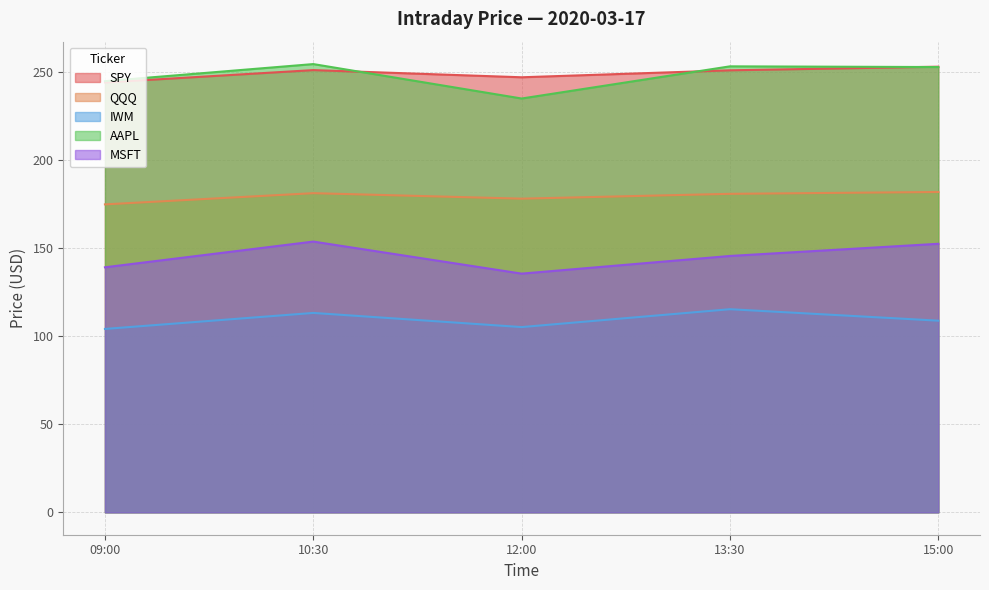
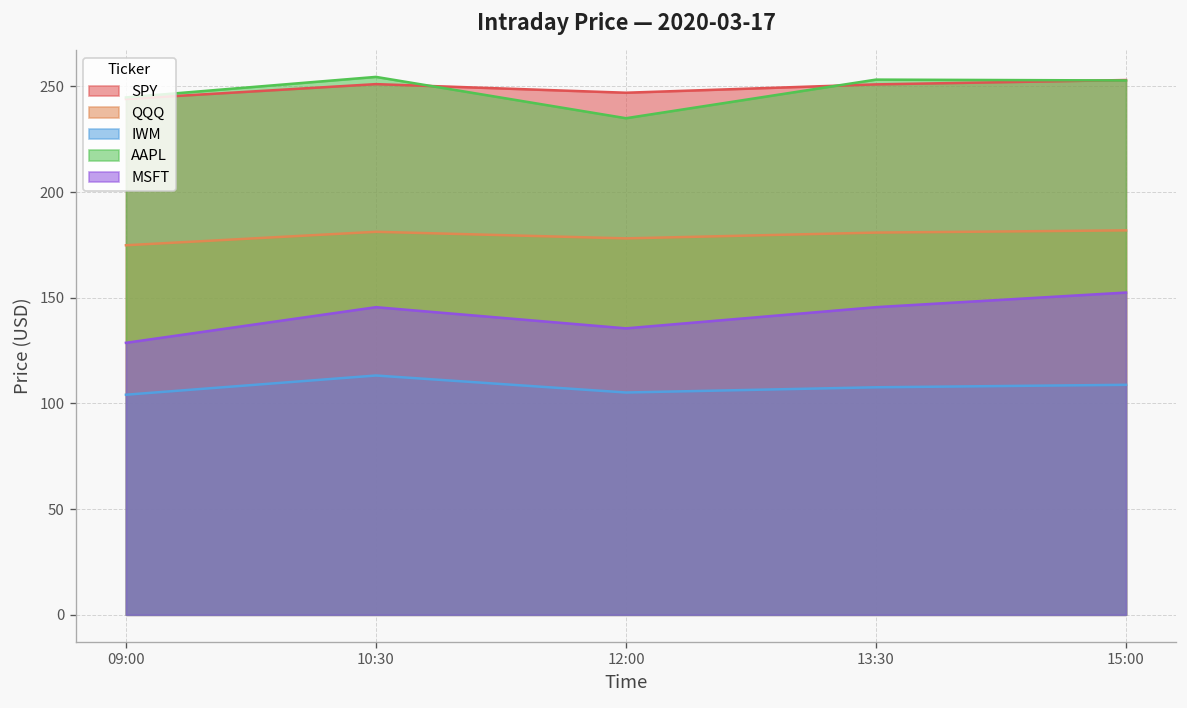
  {
    "IWM": {
      "09:00": 104,
      "10:30": 113,
      "12:00": 105,
-     "13:30": 115,
+     "13:30": 108,
      "15:00": 109
    },
    "AAPL": {
      "10:30": 254,
      "12:00": 235,
      "13:30": 253
    },
    "MSFT": {
-     "09:00": 139,
-     "10:30": 154,
+     "09:00": 129,
+     "10:30": 146,
      "12:00": 136,
      "13:30": 146,
      "15:00": 152
    }
  }
